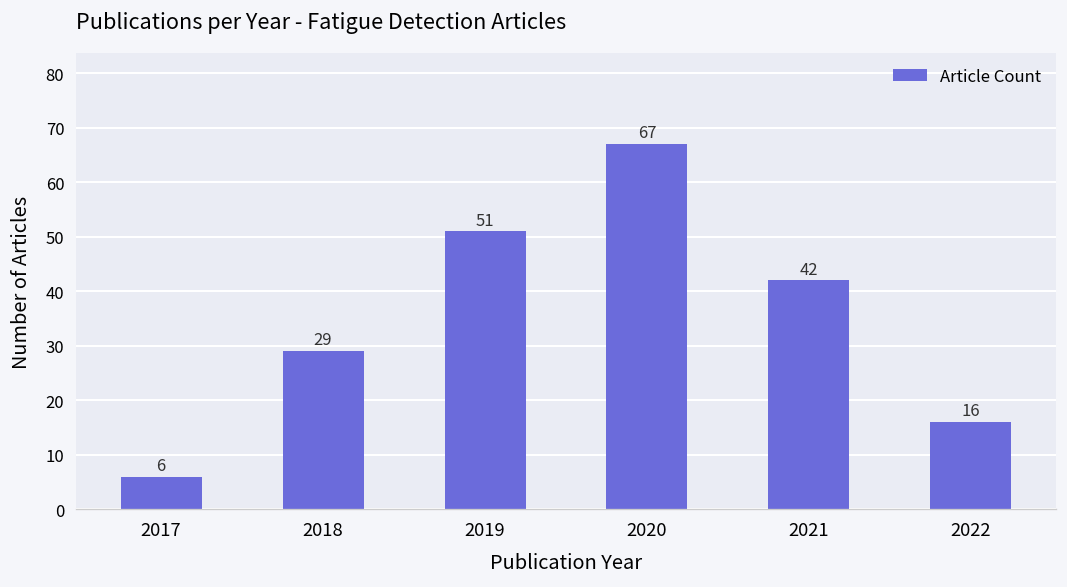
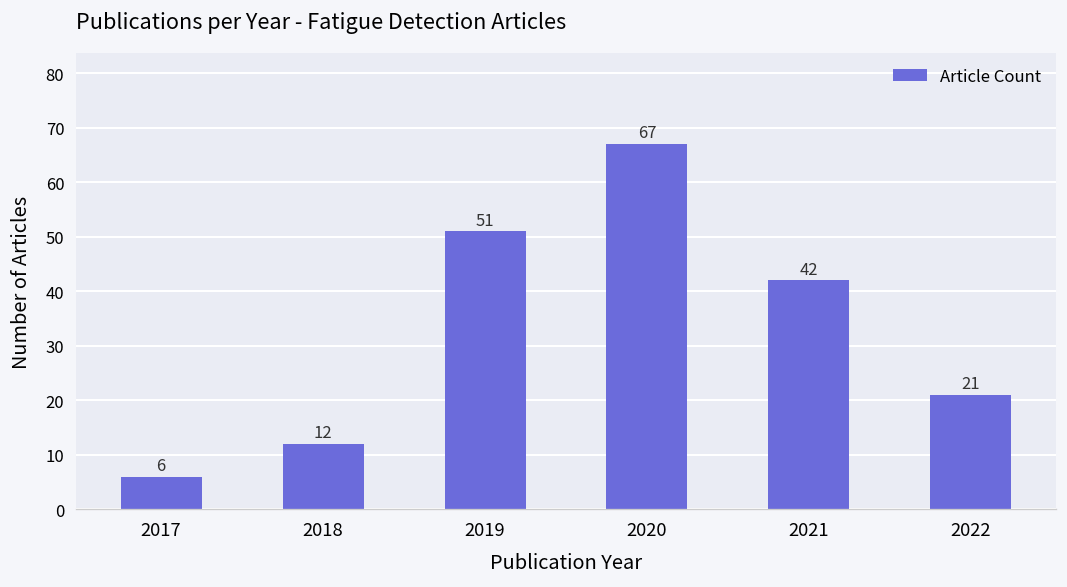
  {
    "2017": 6,
-   "2018": 29,
+   "2018": 12,
    "2019": 51,
    "2020": 67,
    "2021": 42,
-   "2022": 16
+   "2022": 21
  }
